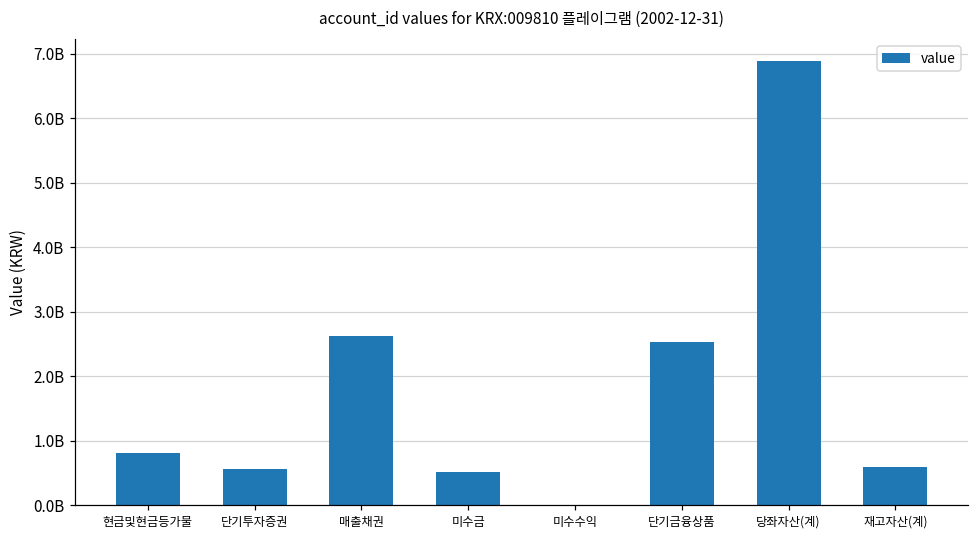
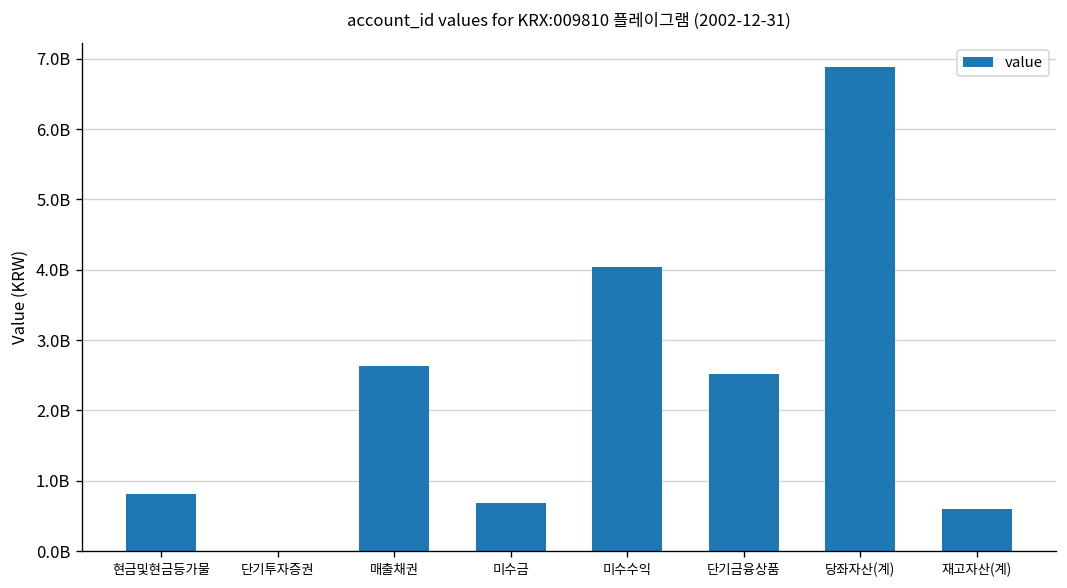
  {
    "현금및현금등가물": 800000000,
-   "단기투자증권": 600000000,
+   "단기투자증권": 0,
    "매출채권": 2600000000,
-   "미수금": 500000000,
-   "미수수익": 0,
+   "미수금": 700000000,
+   "미수수익": 4000000000,
    "단기금융상품": 2500000000,
    "당좌자산(계)": 6900000000,
    "재고자산(계)": 600000000
  }
